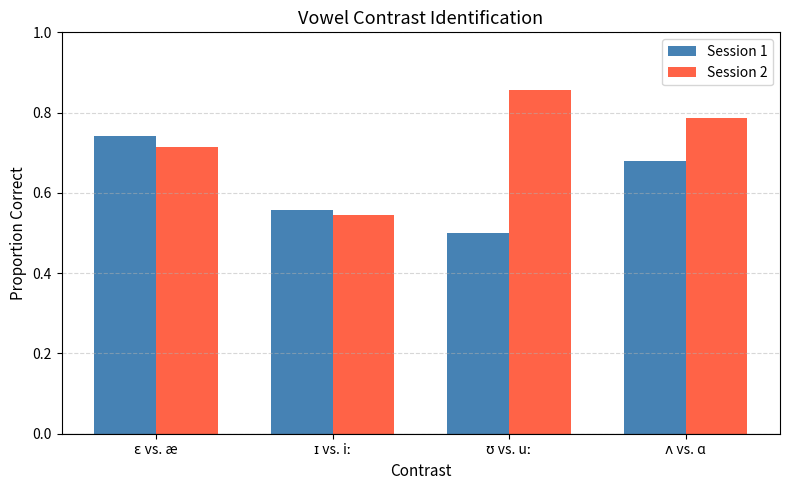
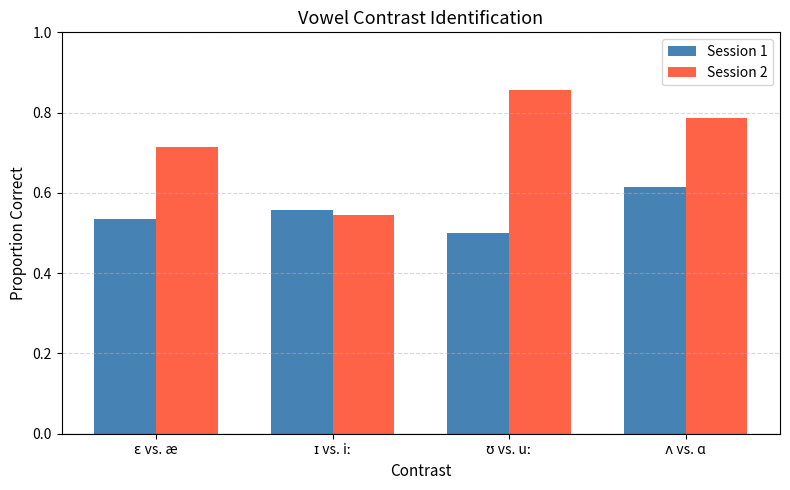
  {
    "Session 1": {
-     "ɛ vs. æ": 0.74,
+     "ɛ vs. æ": 0.54,
      "ɪ vs. iː": 0.56,
      "ʊ vs. uː": 0.50,
-     "ʌ vs. ɑ": 0.68
+     "ʌ vs. ɑ": 0.61
    },
    "Session 2": {
      "ɛ vs. æ": 0.71,
      "ɪ vs. iː": 0.54,
      "ʊ vs. uː": 0.86,
      "ʌ vs. ɑ": 0.79
    }
  }
